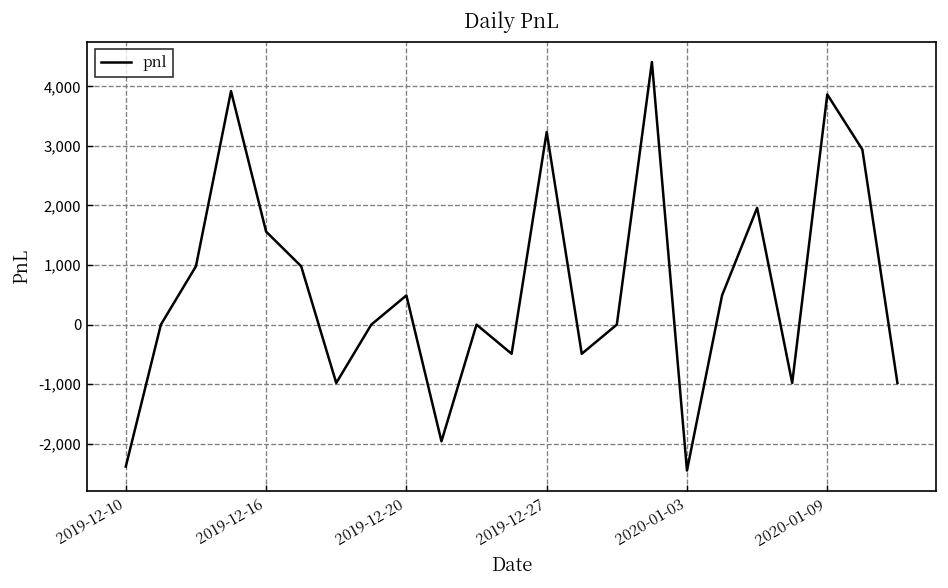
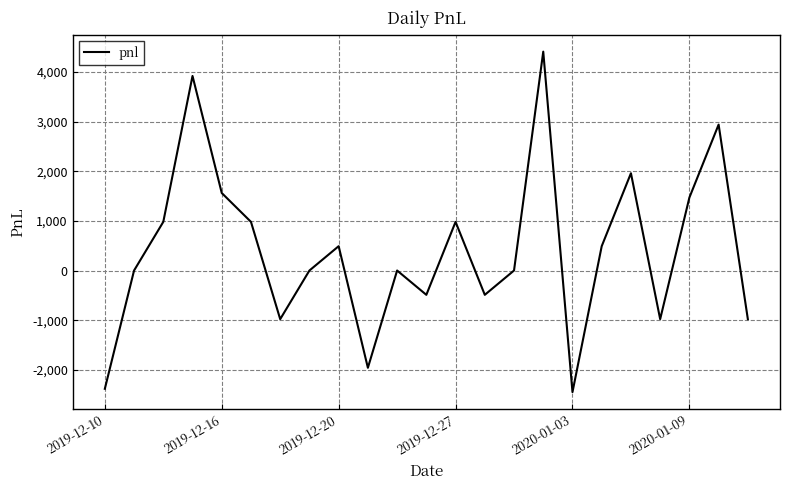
  {
    "2019-12-10": "-2,400",
    "2019-12-16": "1,600",
    "2019-12-20": "500",
-   "2019-12-27": "3,200",
+   "2019-12-27": "1,000",
    "2020-01-03": "-2,500",
-   "2020-01-09": "3,900"
+   "2020-01-09": "1,500"
  }
